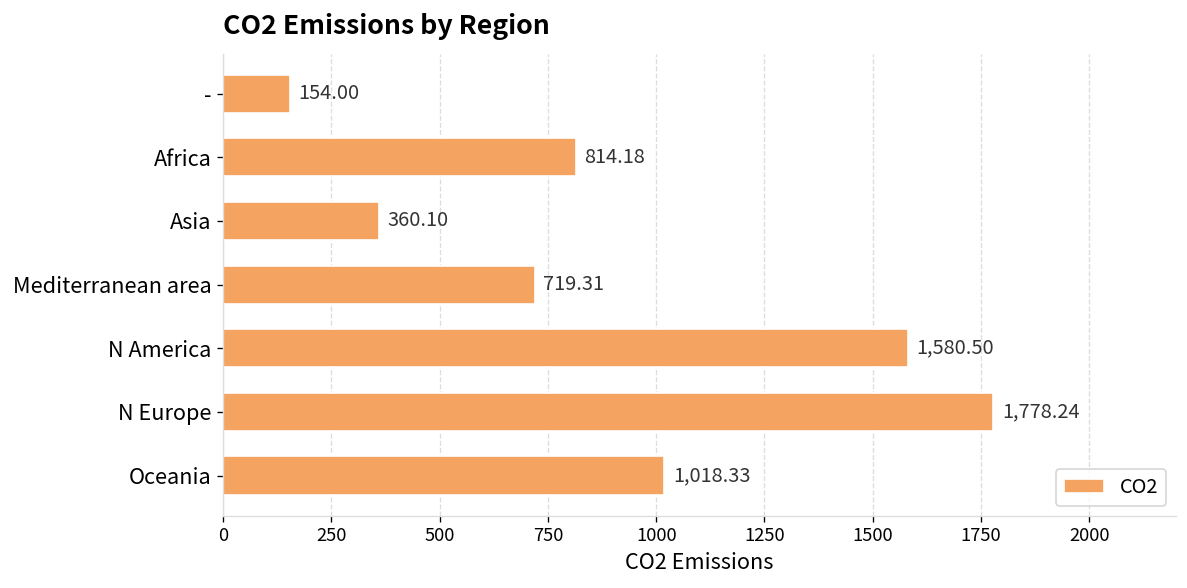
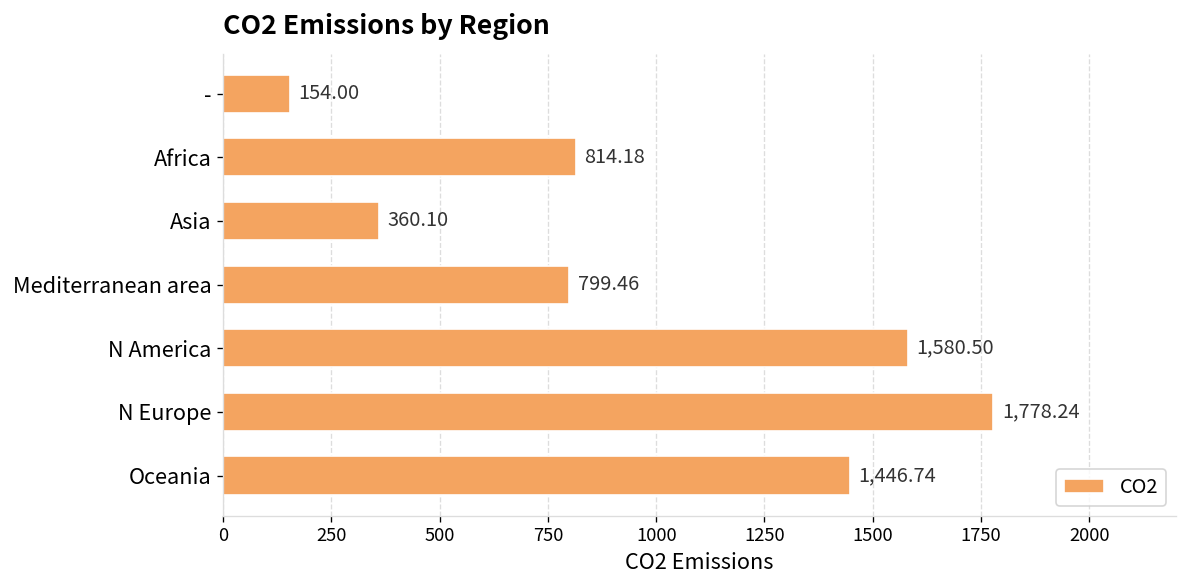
  {
    "-": "154.00",
    "Africa": "814.18",
    "Asia": "360.10",
-   "Mediterranean area": "719.31",
+   "Mediterranean area": "799.46",
    "N America": "1,580.50",
    "N Europe": "1,778.24",
-   "Oceania": "1,018.33"
+   "Oceania": "1,446.74"
  }
